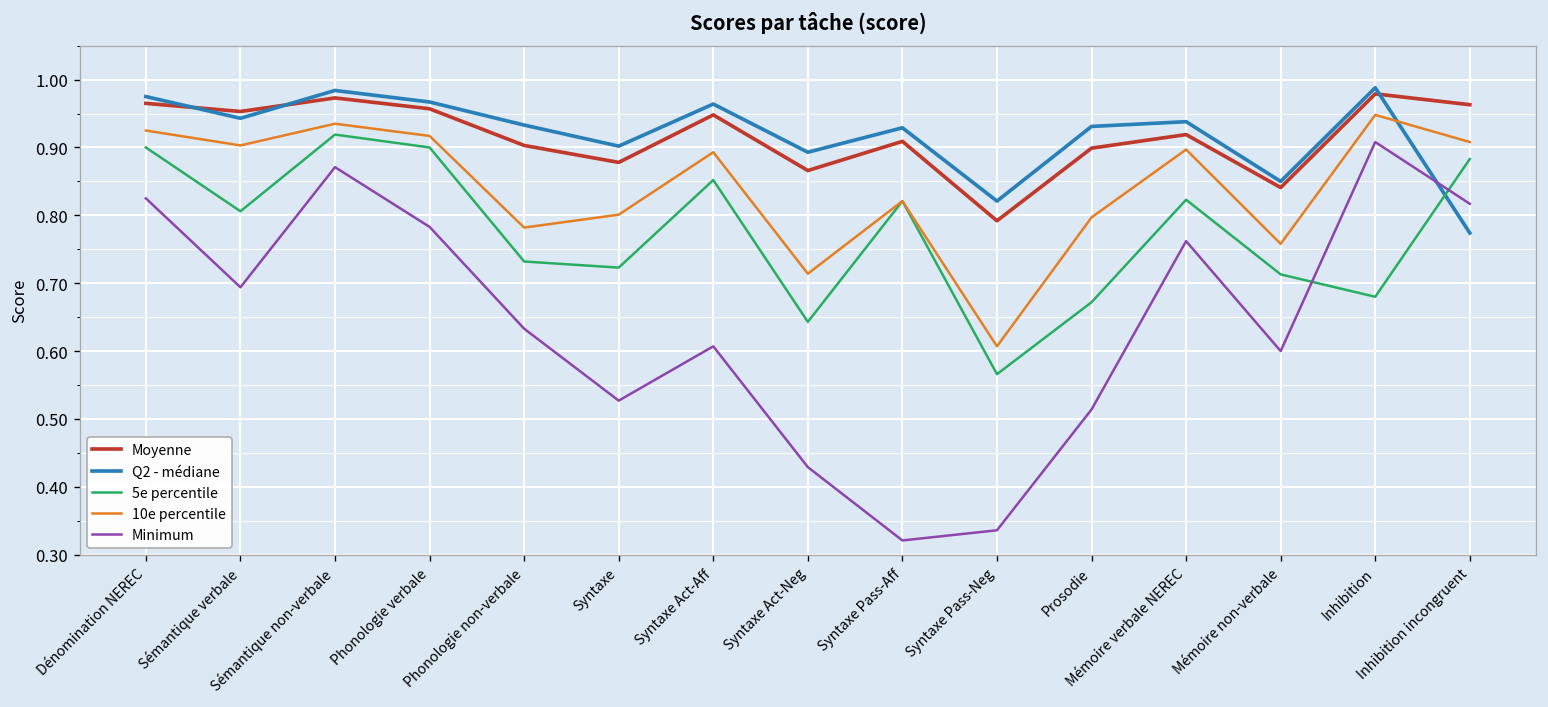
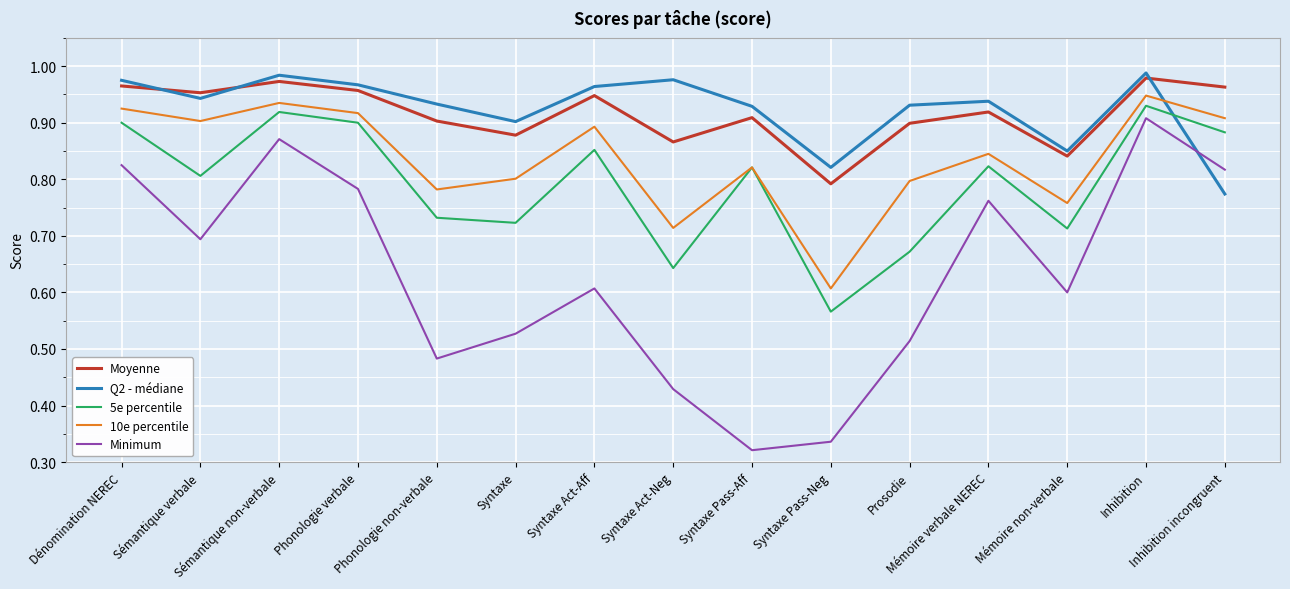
  {
    "Moyenne": {
      "Dénomination NEREC": 0.97,
      "Sémantique verbale": 0.95,
      "Sémantique non-verbale": 0.97,
      "Phonologie verbale": 0.96,
      "Phonologie non-verbale": 0.90,
      "Syntaxe": 0.88,
      "Syntaxe Act-Aff": 0.95,
      "Syntaxe Act-Neg": 0.87,
      "Syntaxe Pass-Aff": 0.91,
      "Syntaxe Pass-Neg": 0.79,
      "Prosodie": 0.90,
      "Mémoire verbale NEREC": 0.92,
      "Mémoire non-verbale": 0.84,
      "Inhibition": 0.98,
      "Inhibition incongruent": 0.96
    },
    "Q2 - médiane": {
      "Dénomination NEREC": 0.98,
      "Sémantique verbale": 0.94,
      "Sémantique non-verbale": 0.98,
      "Phonologie verbale": 0.97,
      "Phonologie non-verbale": 0.93,
      "Syntaxe": 0.90,
      "Syntaxe Act-Aff": 0.96,
-     "Syntaxe Act-Neg": 0.89,
+     "Syntaxe Act-Neg": 0.98,
      "Syntaxe Pass-Aff": 0.93,
      "Syntaxe Pass-Neg": 0.82,
      "Prosodie": 0.93,
      "Mémoire verbale NEREC": 0.94,
      "Mémoire non-verbale": 0.85,
      "Inhibition": 0.99,
      "Inhibition incongruent": 0.77
    },
    "5e percentile": {
      "Dénomination NEREC": 0.90,
      "Sémantique verbale": 0.81,
      "Sémantique non-verbale": 0.92,
      "Phonologie verbale": 0.90,
      "Phonologie non-verbale": 0.73,
      "Syntaxe": 0.72,
      "Syntaxe Act-Aff": 0.85,
      "Syntaxe Act-Neg": 0.64,
      "Syntaxe Pass-Neg": 0.57,
      "Prosodie": 0.67,
      "Mémoire verbale NEREC": 0.82,
      "Mémoire non-verbale": 0.71,
-     "Inhibition": 0.68,
+     "Inhibition": 0.93,
      "Inhibition incongruent": 0.88
    },
    "10e percentile": {
      "Dénomination NEREC": 0.93,
      "Sémantique verbale": 0.90,
      "Sémantique non-verbale": 0.94,
      "Phonologie verbale": 0.92,
      "Phonologie non-verbale": 0.78,
      "Syntaxe": 0.80,
      "Syntaxe Act-Aff": 0.89,
      "Syntaxe Act-Neg": 0.71,
      "Syntaxe Pass-Neg": 0.61,
      "Prosodie": 0.80,
-     "Mémoire verbale NEREC": 0.90,
+     "Mémoire verbale NEREC": 0.85,
      "Mémoire non-verbale": 0.76,
      "Inhibition": 0.95,
      "Inhibition incongruent": 0.91
    },
    "Minimum": {
      "Dénomination NEREC": 0.83,
      "Sémantique verbale": 0.69,
      "Sémantique non-verbale": 0.87,
      "Phonologie verbale": 0.78,
-     "Phonologie non-verbale": 0.63,
+     "Phonologie non-verbale": 0.48,
      "Syntaxe": 0.53,
      "Syntaxe Act-Aff": 0.61,
      "Syntaxe Act-Neg": 0.43,
      "Syntaxe Pass-Aff": 0.32,
      "Syntaxe Pass-Neg": 0.34,
      "Prosodie": 0.51,
      "Mémoire verbale NEREC": 0.76,
      "Mémoire non-verbale": 0.60,
      "Inhibition": 0.91,
      "Inhibition incongruent": 0.82
    }
  }
